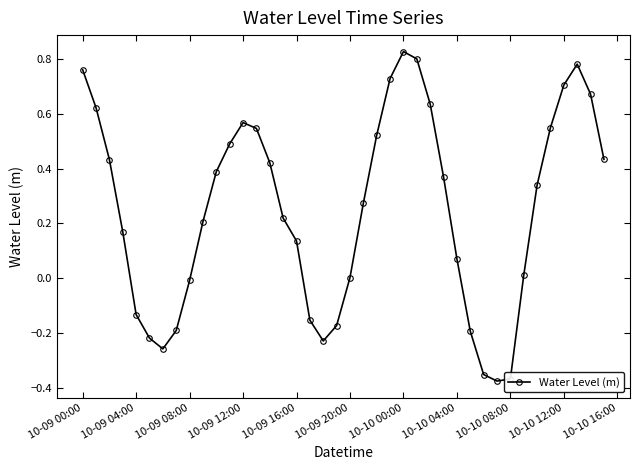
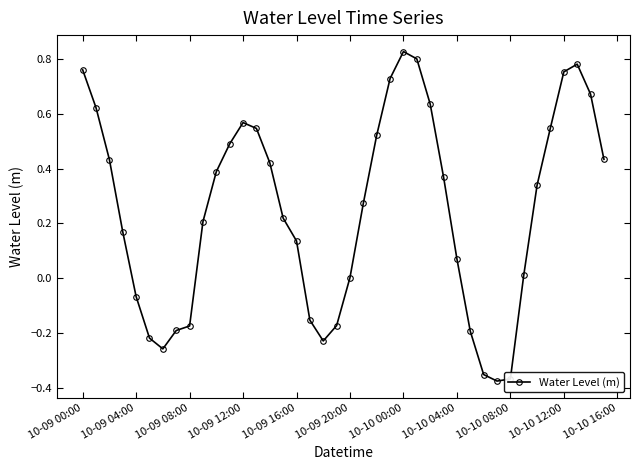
  {
    "10-09 00:00": 0.76,
-   "10-09 04:00": -0.13,
-   "10-09 08:00": -0.01,
+   "10-09 04:00": -0.07,
+   "10-09 08:00": -0.18,
    "10-09 12:00": 0.57,
    "10-09 16:00": 0.14,
    "10-09 20:00": 0.00,
    "10-10 00:00": 0.83,
    "10-10 04:00": 0.07,
-   "10-10 12:00": 0.71
+   "10-10 12:00": 0.75
  }
